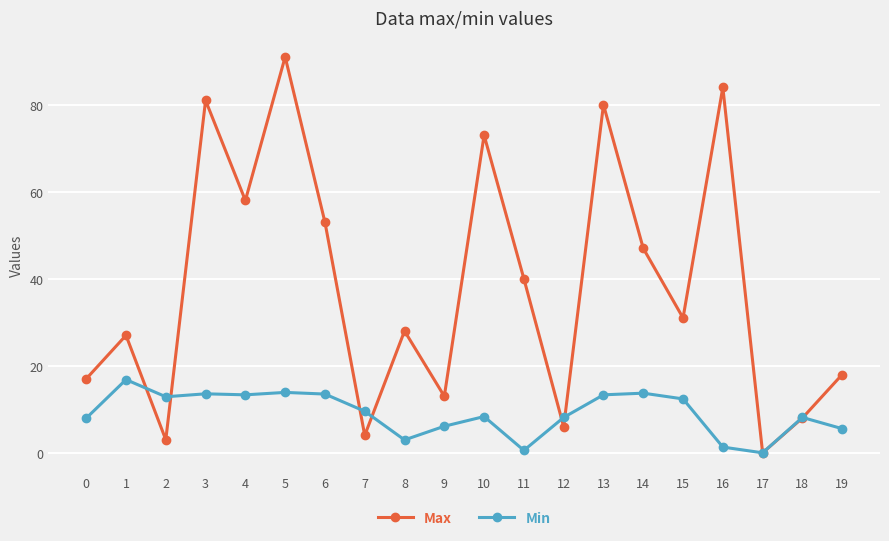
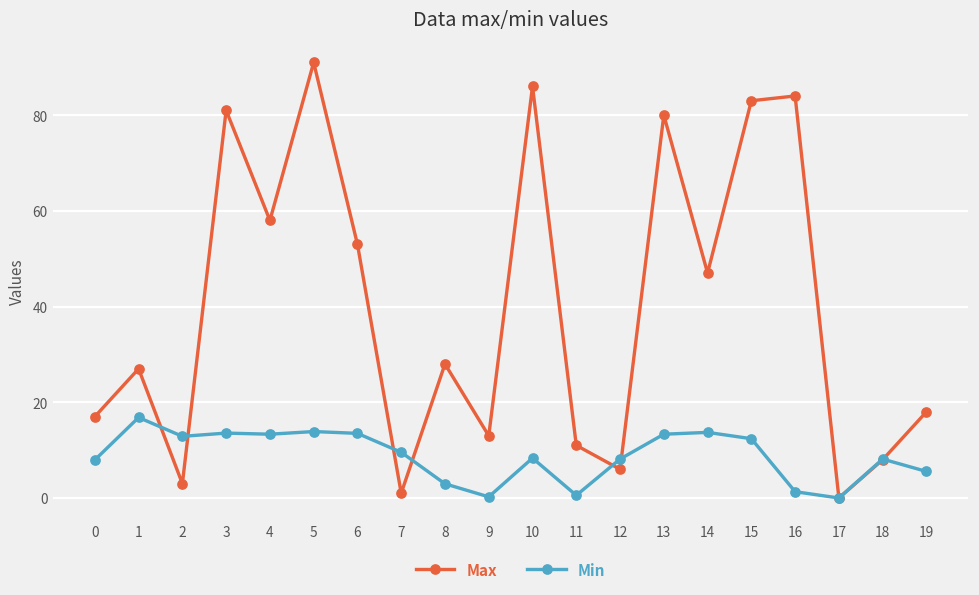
  {
    "Max": {
      "0": 17,
      "1": 27,
      "2": 3,
      "3": 81,
      "4": 58,
      "5": 91,
      "6": 53,
-     "7": 4,
+     "7": 1,
      "8": 28,
      "9": 13,
-     "10": 73,
-     "11": 40,
+     "10": 86,
+     "11": 11,
      "12": 6,
      "13": 80,
      "14": 47,
-     "15": 31,
+     "15": 83,
      "16": 84,
      "19": 18
    },
    "Min": {
      "0": 8,
      "1": 17,
      "2": 13,
      "3": 14,
      "4": 13,
      "5": 14,
      "6": 14,
      "7": 10,
      "8": 3,
-     "9": 6,
+     "9": 0,
      "10": 8,
      "11": 1,
      "12": 8,
      "13": 13,
      "14": 14,
      "15": 12,
      "16": 1,
      "19": 6
    }
  }
